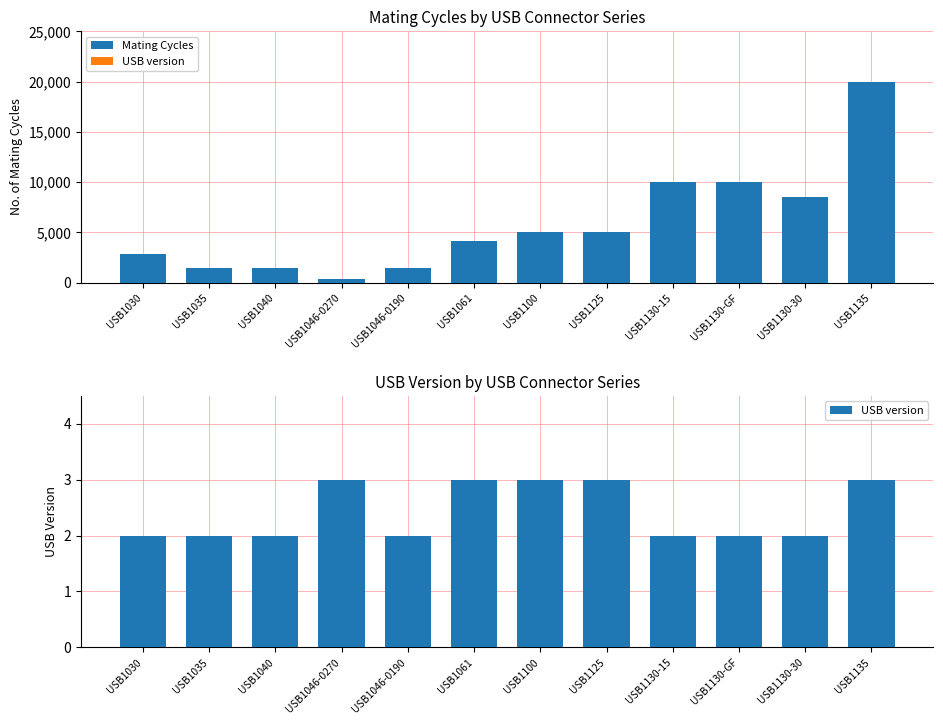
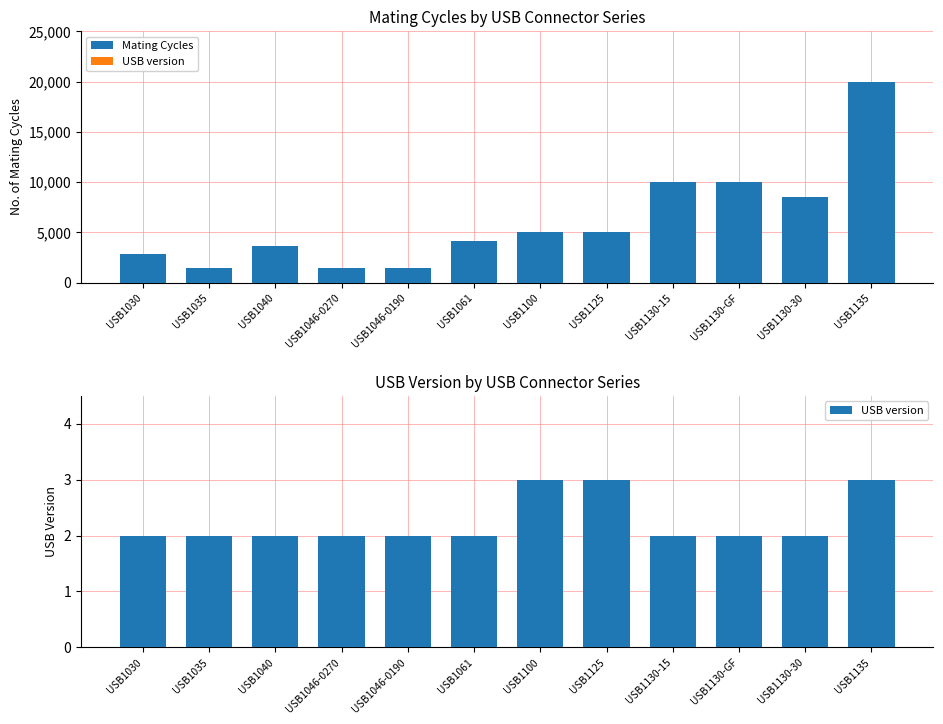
  {
    "Mating Cycles by USB Connector Series": {
      "Mating Cycles": {
        "USB1030": "2,800",
        "USB1035": "1,500",
-       "USB1040": "1,500",
-       "USB1046-0270": "400",
+       "USB1040": "3,600",
+       "USB1046-0270": "1,500",
        "USB1046-0190": "1,500",
        "USB1061": "4,200",
        "USB1100": "5,000",
        "USB1125": "5,000",
        "USB1130-15": "10,000",
        "USB1130-GF": "10,000",
        "USB1130-30": "8,500",
        "USB1135": "20,000"
      }
    },
    "USB Version by USB Connector Series": {
      "USB1030": "2",
      "USB1035": "2",
      "USB1040": "2",
-     "USB1046-0270": "3",
+     "USB1046-0270": "2",
      "USB1046-0190": "2",
-     "USB1061": "3",
+     "USB1061": "2",
      "USB1100": "3",
      "USB1125": "3",
      "USB1130-15": "2",
      "USB1130-GF": "2",
      "USB1130-30": "2",
      "USB1135": "3"
    }
  }
